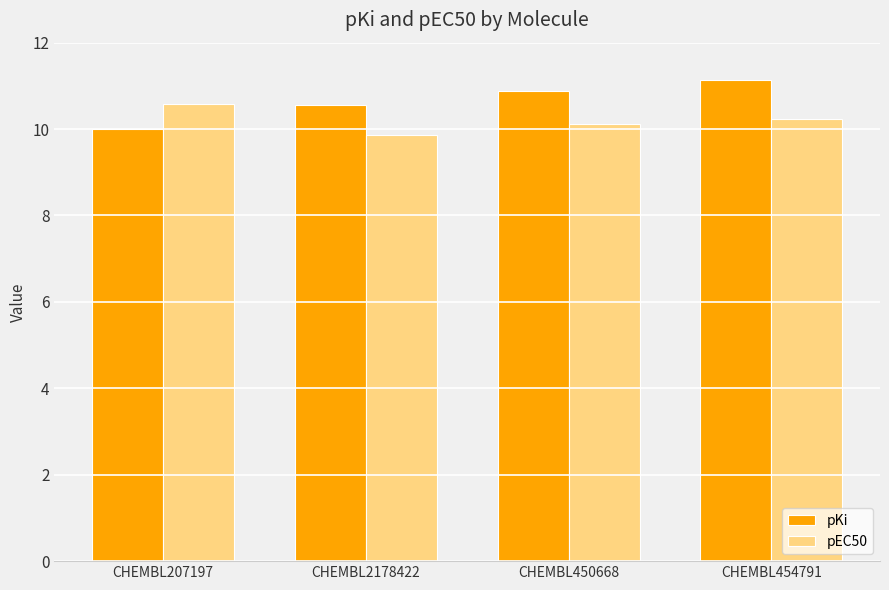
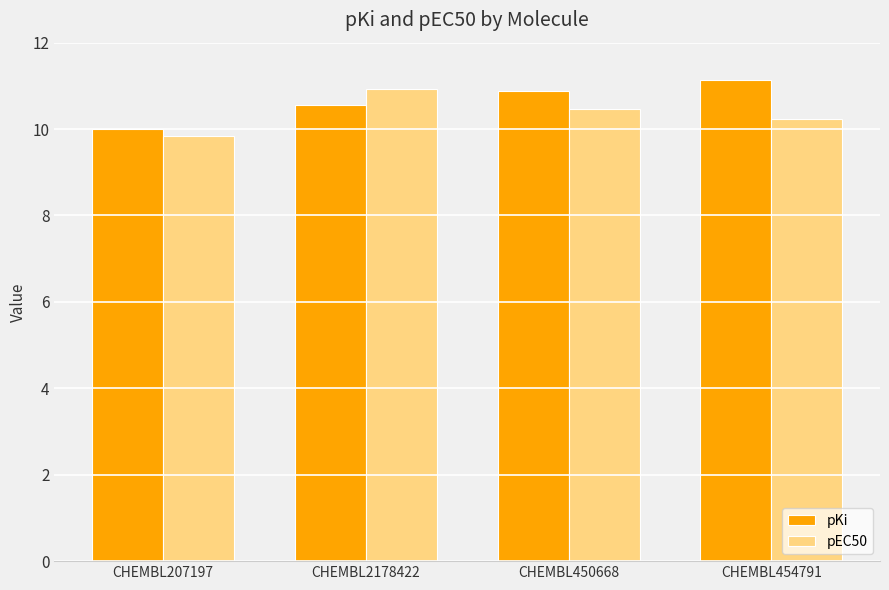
  {
    "pKi": {
      "CHEMBL207197": 10.0,
      "CHEMBL2178422": 10.6,
      "CHEMBL450668": 10.9,
      "CHEMBL454791": 11.1
    },
    "pEC50": {
-     "CHEMBL207197": 10.6,
-     "CHEMBL2178422": 9.9,
-     "CHEMBL450668": 10.1,
+     "CHEMBL207197": 9.8,
+     "CHEMBL2178422": 10.9,
+     "CHEMBL450668": 10.5,
      "CHEMBL454791": 10.2
    }
  }
